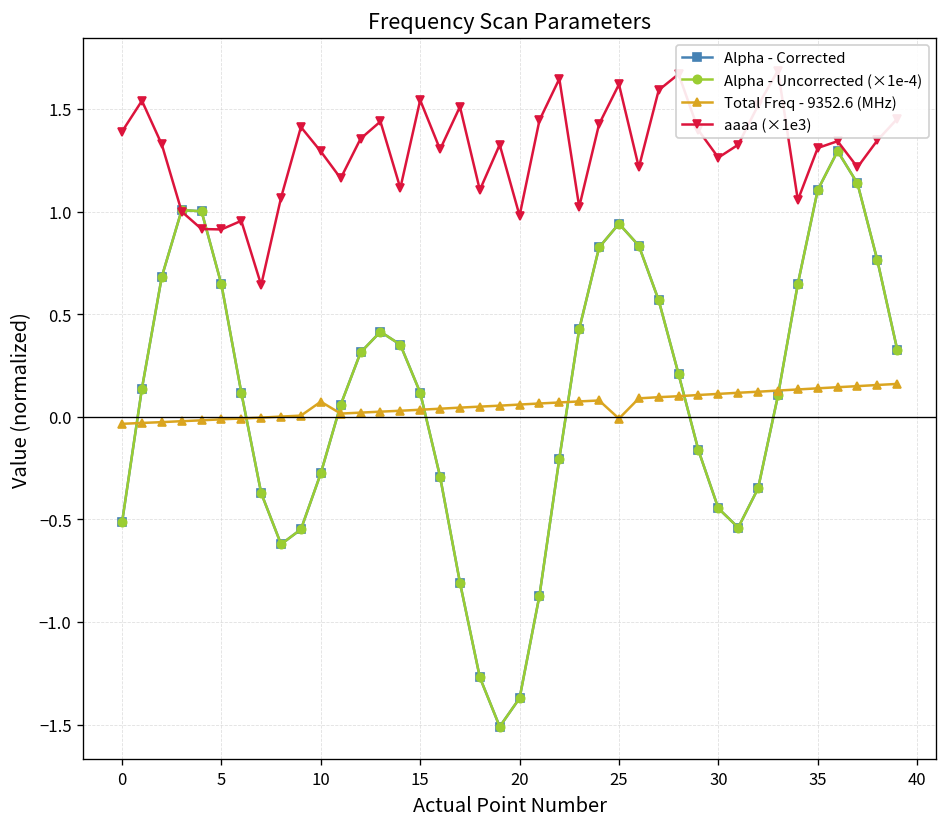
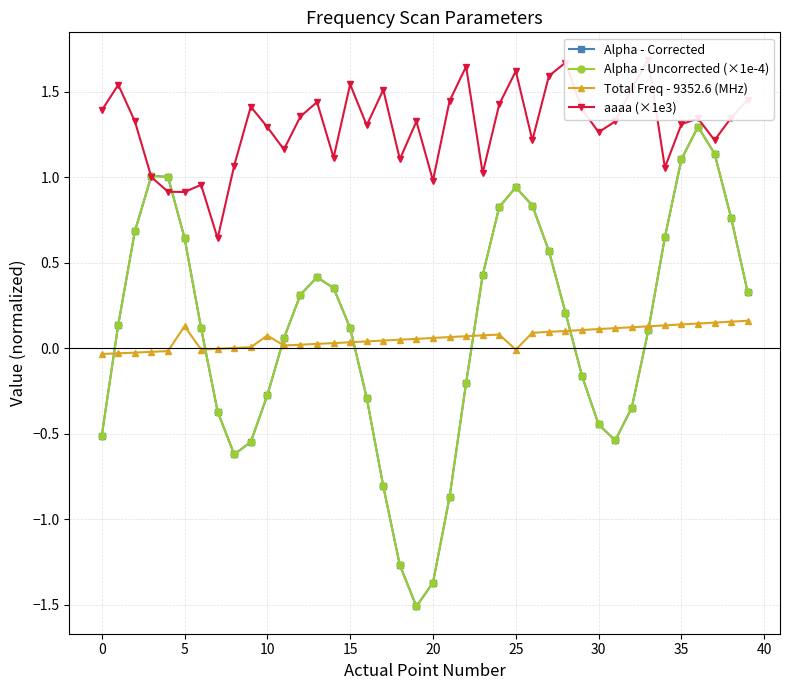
  {
    "Alpha - Uncorrected (×1e-4)": {
      "0": -0.52,
      "5": 0.64,
      "10": -0.28,
      "15": 0.12,
      "20": -1.37,
      "25": 0.94,
      "30": -0.45,
      "35": 1.11
    },
    "Total Freq - 9352.6 (MHz)": {
      "0": -0.03,
-     "5": -0.01,
+     "5": 0.13,
      "10": 0.07,
      "15": 0.03,
      "20": 0.06,
      "25": -0.01,
      "30": 0.11,
      "35": 0.14
    },
    "aaaa (×1e3)": {
      "0": 1.39,
      "5": 0.91,
      "10": 1.29,
      "15": 1.54,
      "20": 0.98,
      "25": 1.62,
      "30": 1.26,
      "35": 1.31
    }
  }
